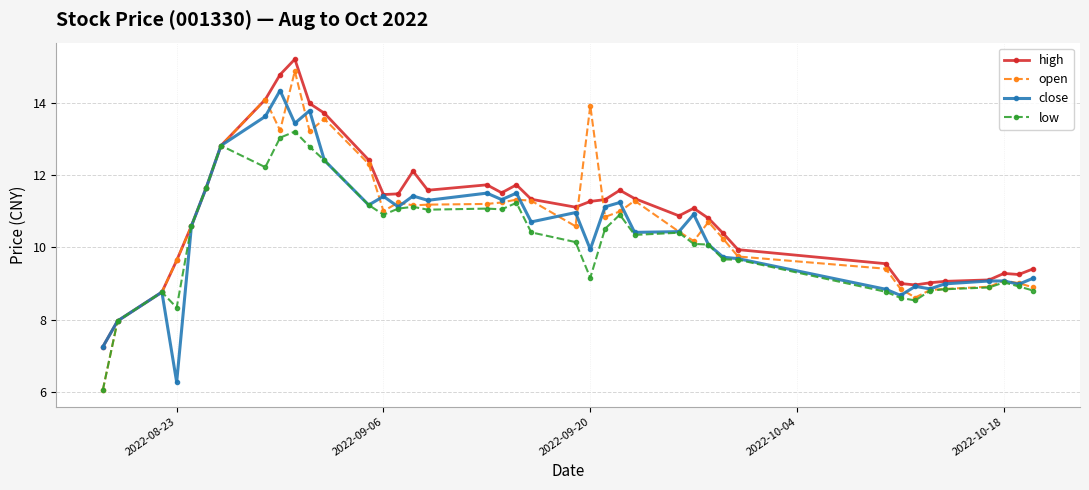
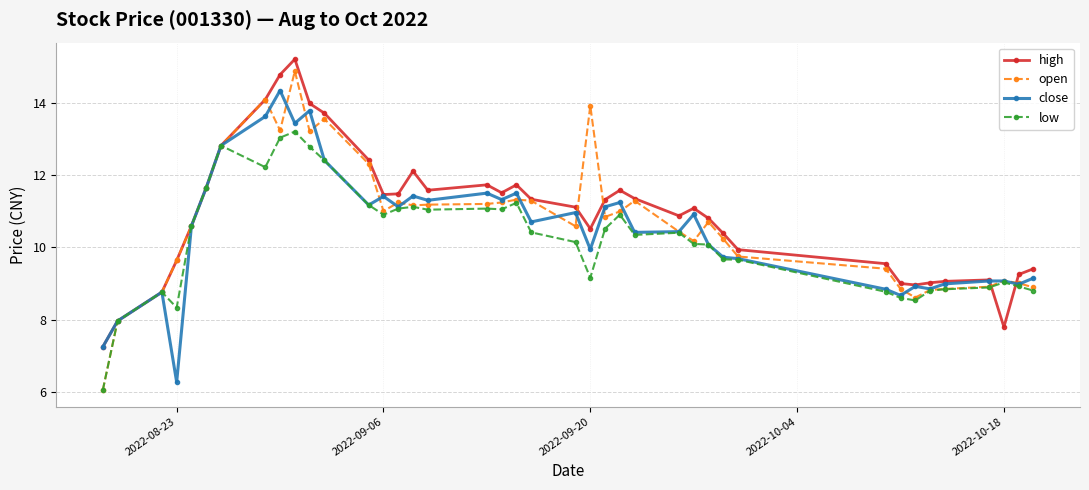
  {
    "high": {
-     "2022-09-20": 11.3,
-     "2022-10-18": 9.3
+     "2022-09-20": 10.5,
+     "2022-10-18": 7.8
    },
    "open": {
      "2022-09-06": 11.0,
      "2022-09-20": 13.9
    },
    "close": {
      "2022-08-23": 6.3,
      "2022-09-20": 10.0
    },
    "low": {
      "2022-08-23": 8.3,
      "2022-09-06": 10.9,
      "2022-09-20": 9.2
    }
  }
